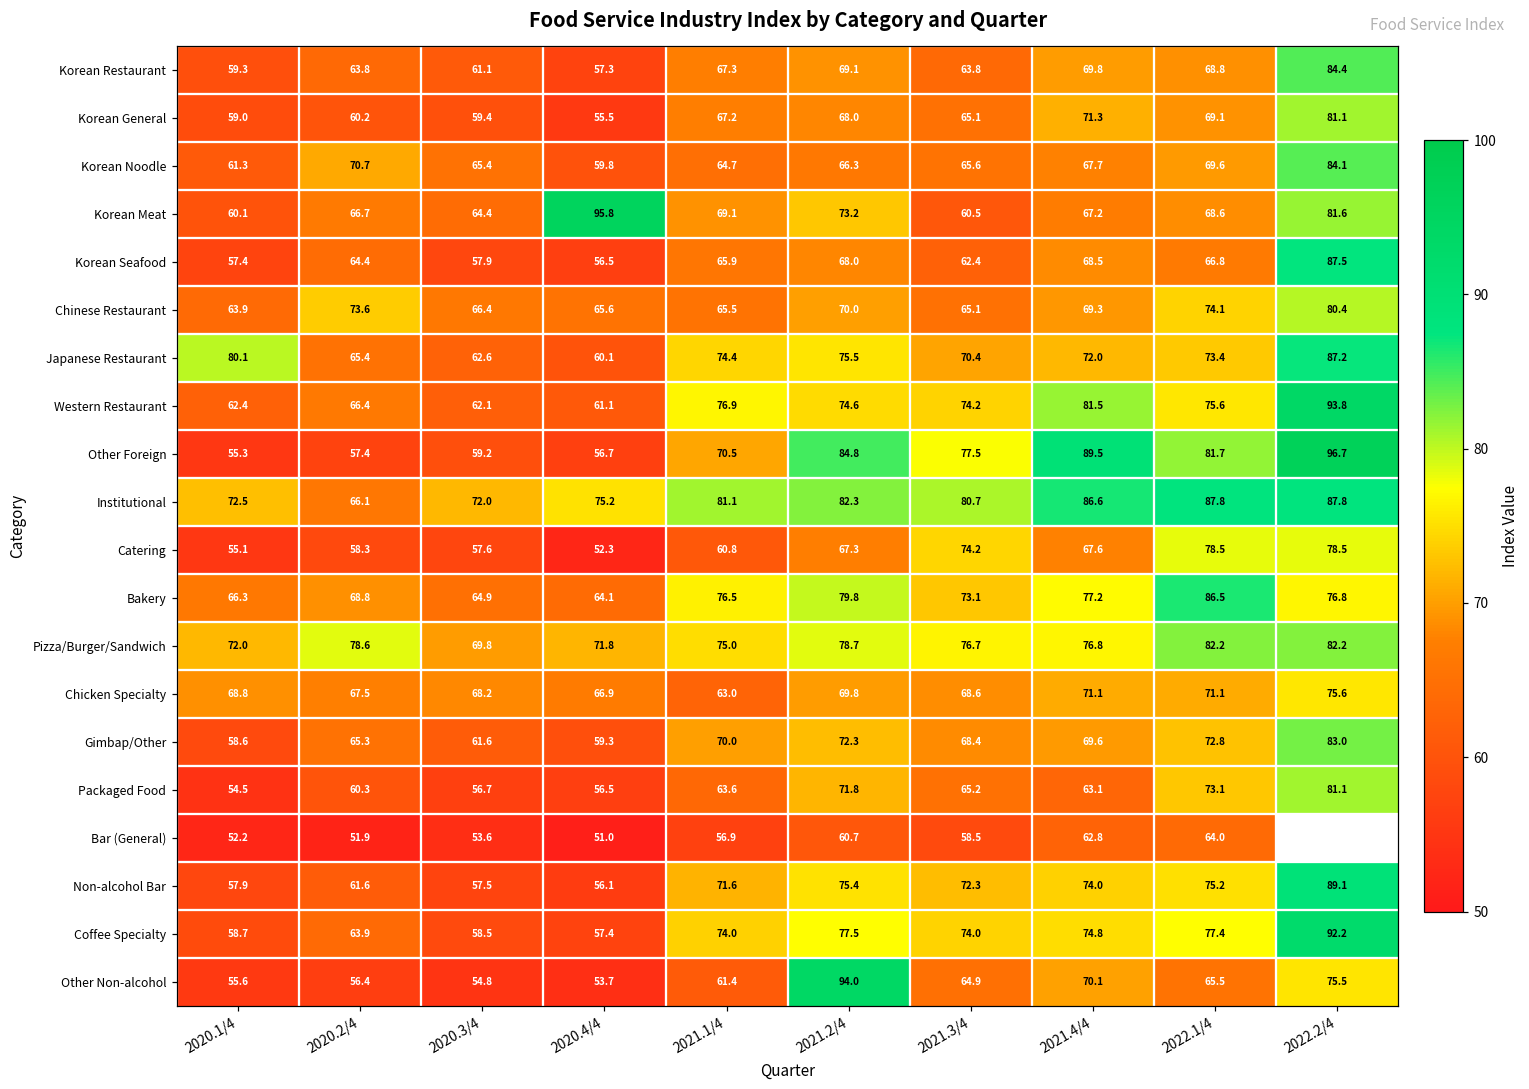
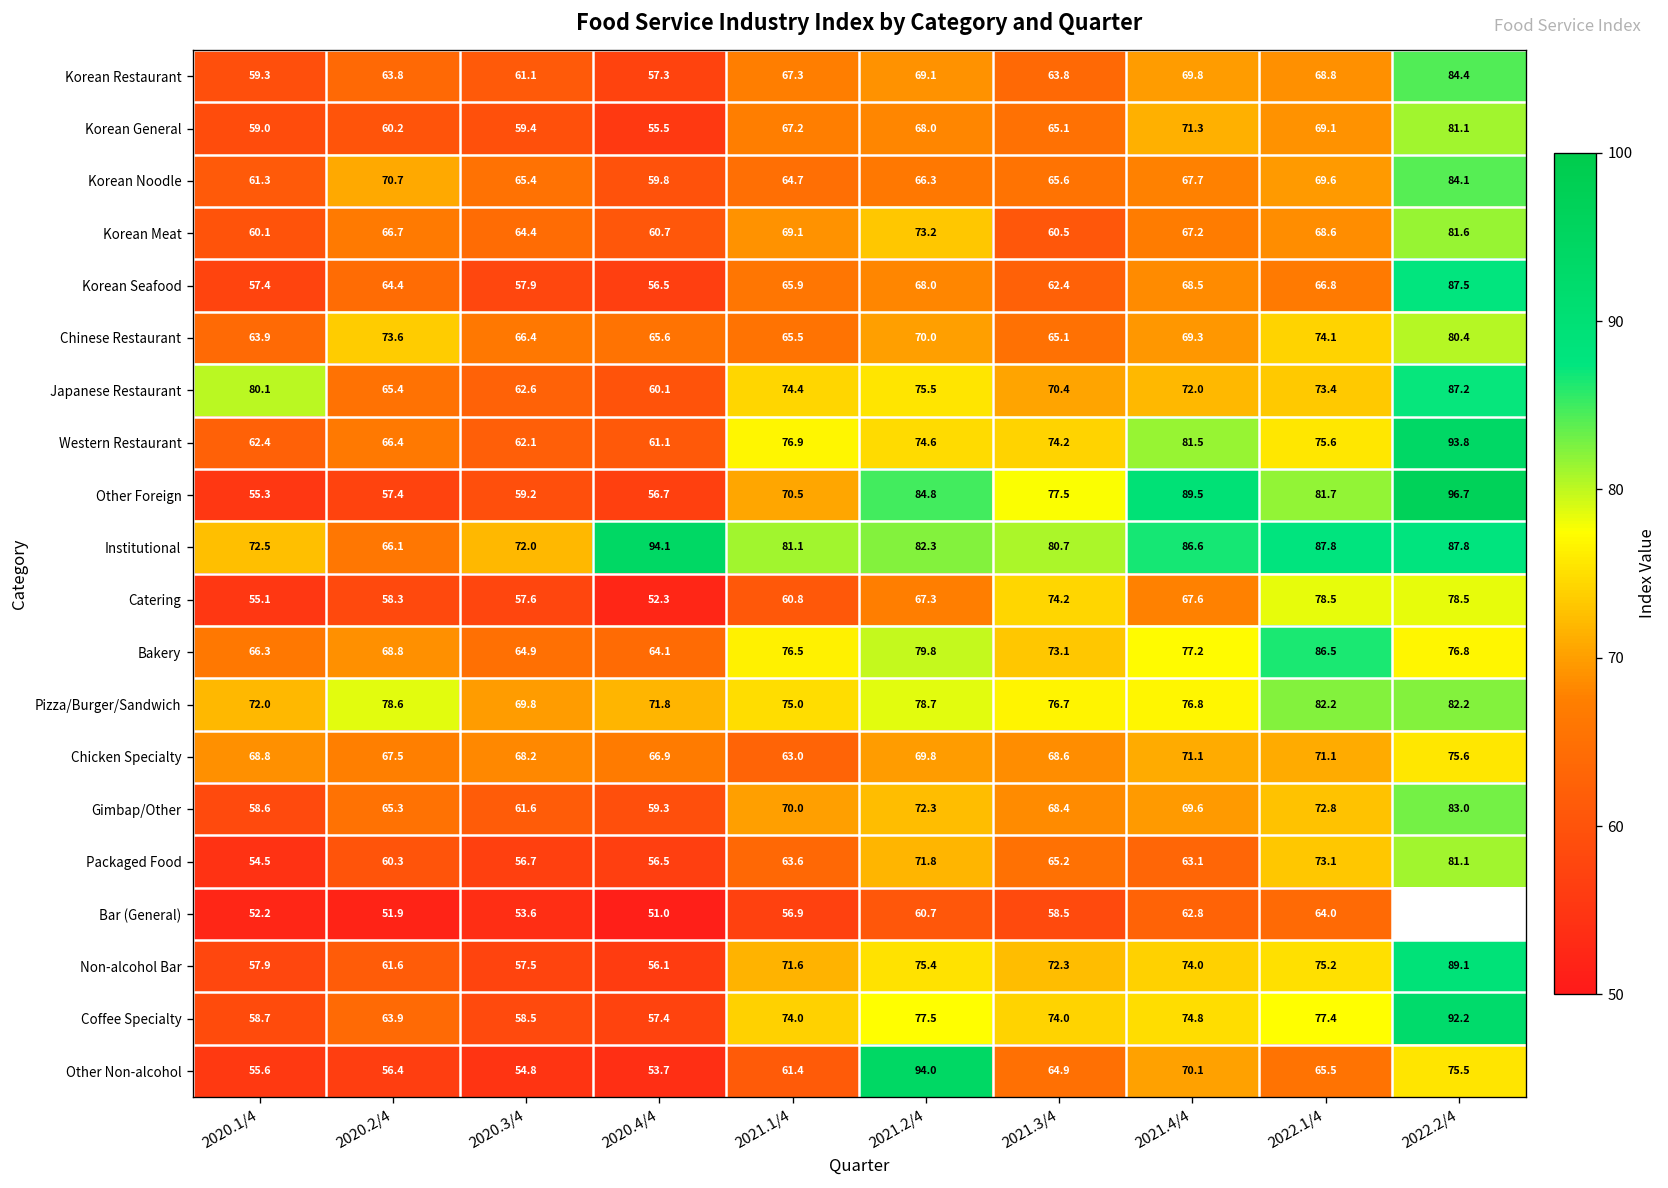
  {
    "Korean Restaurant": {
      "2020.1/4": 59.3,
      "2020.2/4": 63.8,
      "2020.3/4": 61.1,
      "2020.4/4": 57.3,
      "2021.1/4": 67.3,
      "2021.2/4": 69.1,
      "2021.3/4": 63.8,
      "2021.4/4": 69.8,
      "2022.1/4": 68.8,
      "2022.2/4": 84.4
    },
    "Korean General": {
      "2020.1/4": 59.0,
      "2020.2/4": 60.2,
      "2020.3/4": 59.4,
      "2020.4/4": 55.5,
      "2021.1/4": 67.2,
      "2021.2/4": 68.0,
      "2021.3/4": 65.1,
      "2021.4/4": 71.3,
      "2022.1/4": 69.1,
      "2022.2/4": 81.1
    },
    "Korean Noodle": {
      "2020.1/4": 61.3,
      "2020.2/4": 70.7,
      "2020.3/4": 65.4,
      "2020.4/4": 59.8,
      "2021.1/4": 64.7,
      "2021.2/4": 66.3,
      "2021.3/4": 65.6,
      "2021.4/4": 67.7,
      "2022.1/4": 69.6,
      "2022.2/4": 84.1
    },
    "Korean Meat": {
      "2020.1/4": 60.1,
      "2020.2/4": 66.7,
      "2020.3/4": 64.4,
-     "2020.4/4": 95.8,
+     "2020.4/4": 60.7,
      "2021.1/4": 69.1,
      "2021.2/4": 73.2,
      "2021.3/4": 60.5,
      "2021.4/4": 67.2,
      "2022.1/4": 68.6,
      "2022.2/4": 81.6
    },
    "Korean Seafood": {
      "2020.1/4": 57.4,
      "2020.2/4": 64.4,
      "2020.3/4": 57.9,
      "2020.4/4": 56.5,
      "2021.1/4": 65.9,
      "2021.2/4": 68.0,
      "2021.3/4": 62.4,
      "2021.4/4": 68.5,
      "2022.1/4": 66.8,
      "2022.2/4": 87.5
    },
    "Chinese Restaurant": {
      "2020.1/4": 63.9,
      "2020.2/4": 73.6,
      "2020.3/4": 66.4,
      "2020.4/4": 65.6,
      "2021.1/4": 65.5,
      "2021.2/4": 70.0,
      "2021.3/4": 65.1,
      "2021.4/4": 69.3,
      "2022.1/4": 74.1,
      "2022.2/4": 80.4
    },
    "Japanese Restaurant": {
      "2020.1/4": 80.1,
      "2020.2/4": 65.4,
      "2020.3/4": 62.6,
      "2020.4/4": 60.1,
      "2021.1/4": 74.4,
      "2021.2/4": 75.5,
      "2021.3/4": 70.4,
      "2021.4/4": 72.0,
      "2022.1/4": 73.4,
      "2022.2/4": 87.2
    },
    "Western Restaurant": {
      "2020.1/4": 62.4,
      "2020.2/4": 66.4,
      "2020.3/4": 62.1,
      "2020.4/4": 61.1,
      "2021.1/4": 76.9,
      "2021.2/4": 74.6,
      "2021.3/4": 74.2,
      "2021.4/4": 81.5,
      "2022.1/4": 75.6,
      "2022.2/4": 93.8
    },
    "Other Foreign": {
      "2020.1/4": 55.3,
      "2020.2/4": 57.4,
      "2020.3/4": 59.2,
      "2020.4/4": 56.7,
      "2021.1/4": 70.5,
      "2021.2/4": 84.8,
      "2021.3/4": 77.5,
      "2021.4/4": 89.5,
      "2022.1/4": 81.7,
      "2022.2/4": 96.7
    },
    "Institutional": {
      "2020.1/4": 72.5,
      "2020.2/4": 66.1,
      "2020.3/4": 72.0,
-     "2020.4/4": 75.2,
+     "2020.4/4": 94.1,
      "2021.1/4": 81.1,
      "2021.2/4": 82.3,
      "2021.3/4": 80.7,
      "2021.4/4": 86.6,
      "2022.1/4": 87.8,
      "2022.2/4": 87.8
    },
    "Catering": {
      "2020.1/4": 55.1,
      "2020.2/4": 58.3,
      "2020.3/4": 57.6,
      "2020.4/4": 52.3,
      "2021.1/4": 60.8,
      "2021.2/4": 67.3,
      "2021.3/4": 74.2,
      "2021.4/4": 67.6,
      "2022.1/4": 78.5,
      "2022.2/4": 78.5
    },
    "Bakery": {
      "2020.1/4": 66.3,
      "2020.2/4": 68.8,
      "2020.3/4": 64.9,
      "2020.4/4": 64.1,
      "2021.1/4": 76.5,
      "2021.2/4": 79.8,
      "2021.3/4": 73.1,
      "2021.4/4": 77.2,
      "2022.1/4": 86.5,
      "2022.2/4": 76.8
    },
    "Pizza/Burger/Sandwich": {
      "2020.1/4": 72.0,
      "2020.2/4": 78.6,
      "2020.3/4": 69.8,
      "2020.4/4": 71.8,
      "2021.1/4": 75.0,
      "2021.2/4": 78.7,
      "2021.3/4": 76.7,
      "2021.4/4": 76.8,
      "2022.1/4": 82.2,
      "2022.2/4": 82.2
    },
    "Chicken Specialty": {
      "2020.1/4": 68.8,
      "2020.2/4": 67.5,
      "2020.3/4": 68.2,
      "2020.4/4": 66.9,
      "2021.1/4": 63.0,
      "2021.2/4": 69.8,
      "2021.3/4": 68.6,
      "2021.4/4": 71.1,
      "2022.1/4": 71.1,
      "2022.2/4": 75.6
    },
    "Gimbap/Other": {
      "2020.1/4": 58.6,
      "2020.2/4": 65.3,
      "2020.3/4": 61.6,
      "2020.4/4": 59.3,
      "2021.1/4": 70.0,
      "2021.2/4": 72.3,
      "2021.3/4": 68.4,
      "2021.4/4": 69.6,
      "2022.1/4": 72.8,
      "2022.2/4": 83.0
    },
    "Packaged Food": {
      "2020.1/4": 54.5,
      "2020.2/4": 60.3,
      "2020.3/4": 56.7,
      "2020.4/4": 56.5,
      "2021.1/4": 63.6,
      "2021.2/4": 71.8,
      "2021.3/4": 65.2,
      "2021.4/4": 63.1,
      "2022.1/4": 73.1,
      "2022.2/4": 81.1
    },
    "Bar (General)": {
      "2020.1/4": 52.2,
      "2020.2/4": 51.9,
      "2020.3/4": 53.6,
      "2020.4/4": 51.0,
      "2021.1/4": 56.9,
      "2021.2/4": 60.7,
      "2021.3/4": 58.5,
      "2021.4/4": 62.8,
      "2022.1/4": 64.0
    },
    "Non-alcohol Bar": {
      "2020.1/4": 57.9,
      "2020.2/4": 61.6,
      "2020.3/4": 57.5,
      "2020.4/4": 56.1,
      "2021.1/4": 71.6,
      "2021.2/4": 75.4,
      "2021.3/4": 72.3,
      "2021.4/4": 74.0,
      "2022.1/4": 75.2,
      "2022.2/4": 89.1
    },
    "Coffee Specialty": {
      "2020.1/4": 58.7,
      "2020.2/4": 63.9,
      "2020.3/4": 58.5,
      "2020.4/4": 57.4,
      "2021.1/4": 74.0,
      "2021.2/4": 77.5,
      "2021.3/4": 74.0,
      "2021.4/4": 74.8,
      "2022.1/4": 77.4,
      "2022.2/4": 92.2
    },
    "Other Non-alcohol": {
      "2020.1/4": 55.6,
      "2020.2/4": 56.4,
      "2020.3/4": 54.8,
      "2020.4/4": 53.7,
      "2021.1/4": 61.4,
      "2021.2/4": 94.0,
      "2021.3/4": 64.9,
      "2021.4/4": 70.1,
      "2022.1/4": 65.5,
      "2022.2/4": 75.5
    }
  }
